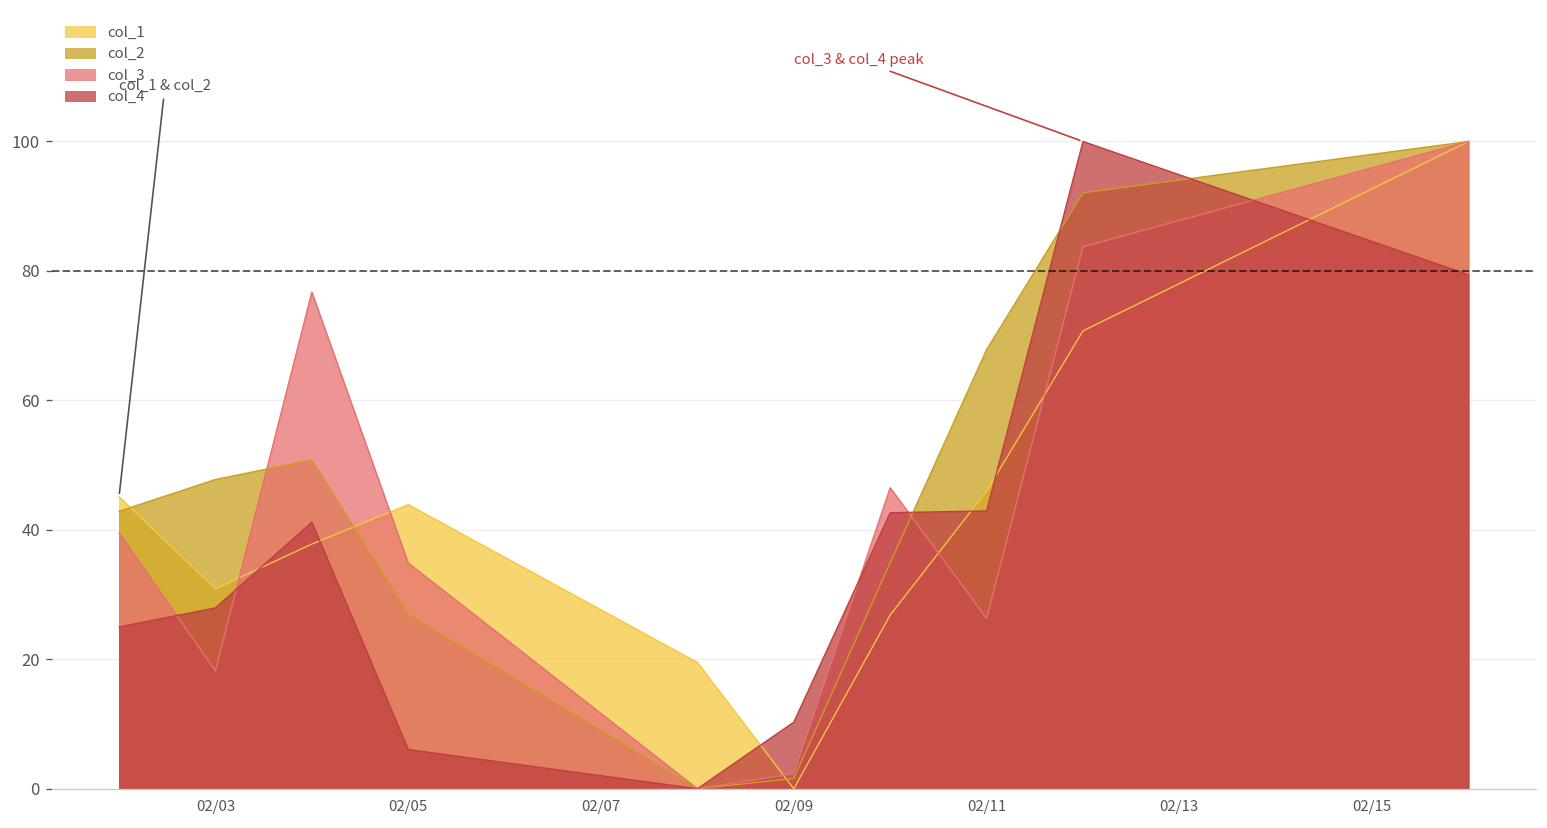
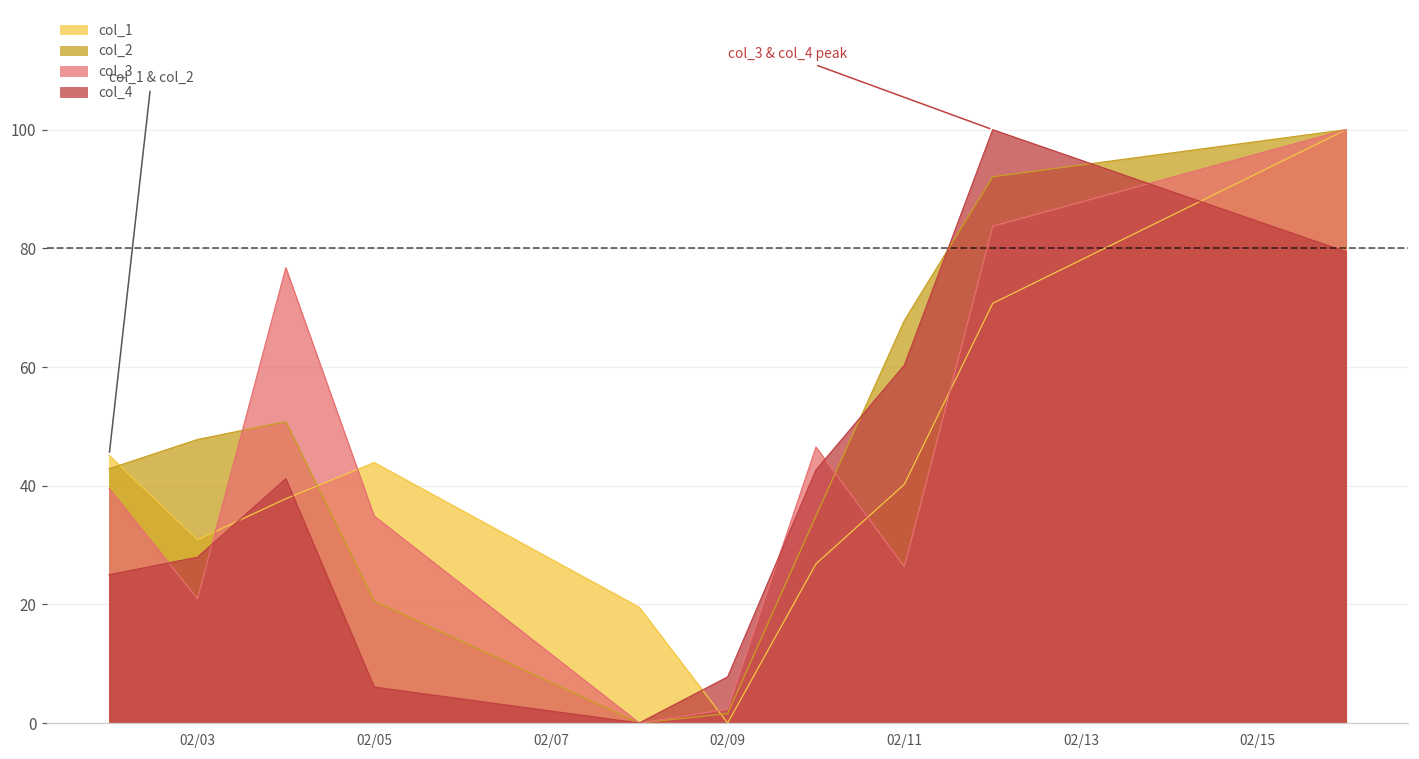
  {
    "col_1": {
      "02/03": 31,
      "02/05": 44,
      "02/09": 0,
-     "02/11": 46
+     "02/11": 40
    },
    "col_2": {
      "02/03": 48,
-     "02/05": 27,
+     "02/05": 21,
      "02/09": 2,
      "02/11": 68
    },
    "col_3": {
-     "02/03": 18,
+     "02/03": 21,
      "02/05": 35,
      "02/09": 2,
      "02/11": 26
    },
    "col_4": {
      "02/03": 28,
      "02/05": 6,
-     "02/09": 10,
-     "02/11": 43
+     "02/09": 8,
+     "02/11": 60
    }
  }
